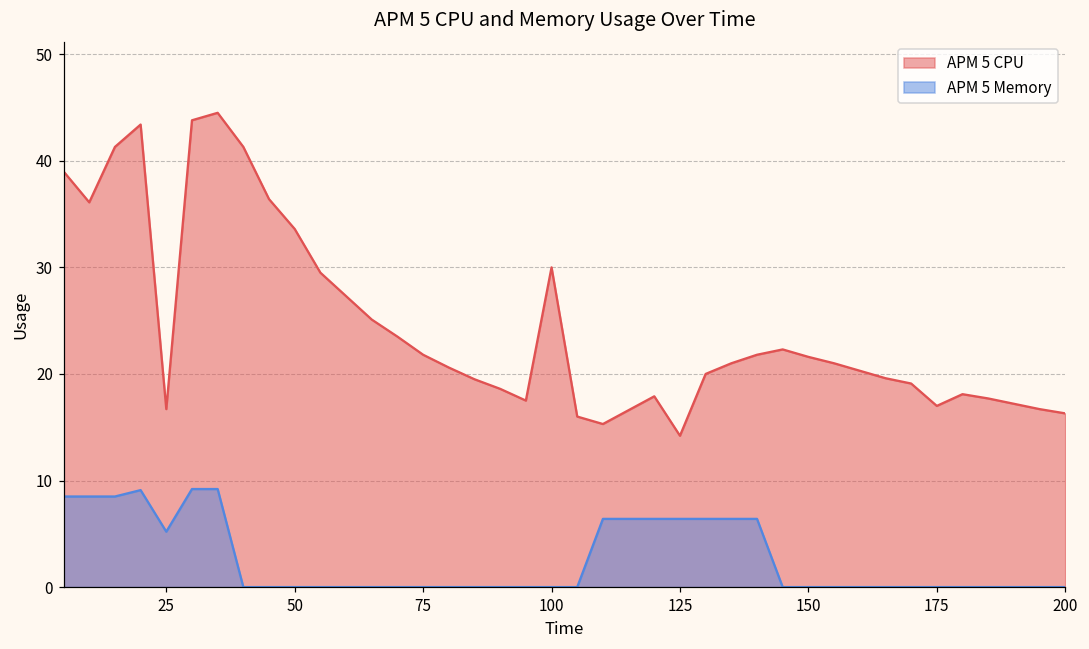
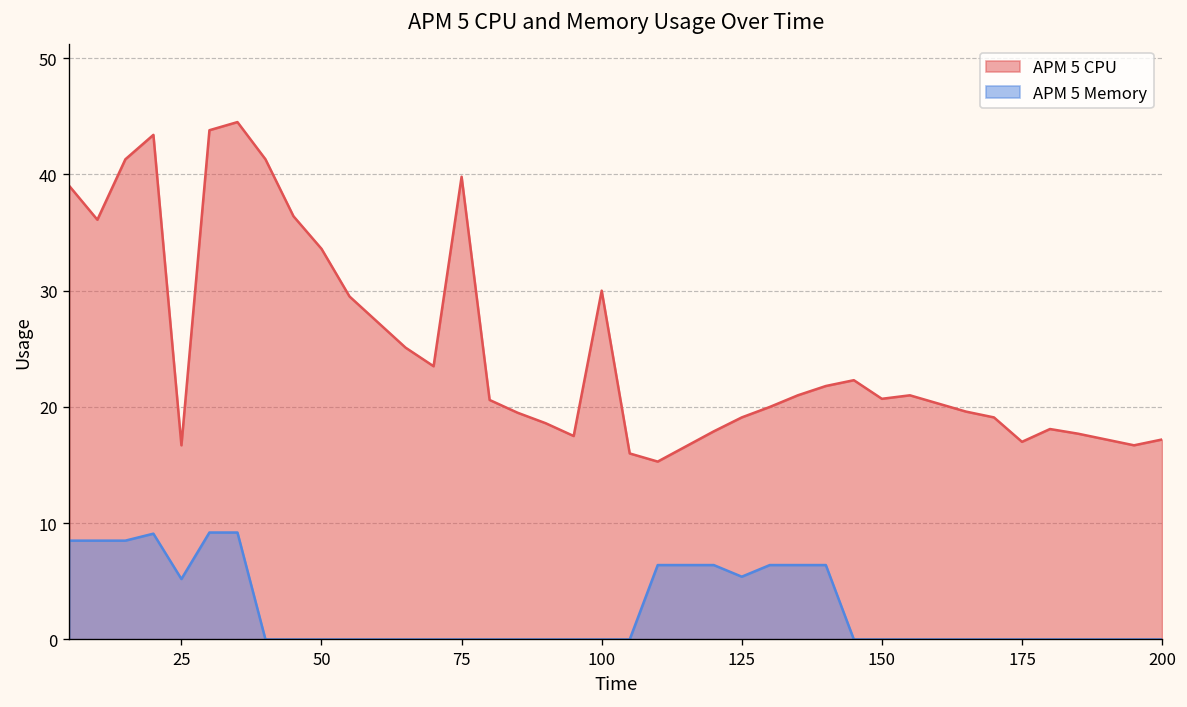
  {
    "APM 5 CPU": {
      "25": 17,
      "50": 34,
-     "75": 22,
+     "75": 40,
      "100": 30,
-     "125": 14,
-     "150": 22,
+     "125": 19,
+     "150": 21,
      "175": 17,
-     "200": 16
+     "200": 17
    },
    "APM 5 Memory": {
      "25": 5,
      "50": 0,
      "75": 0,
      "100": 0,
-     "125": 6,
+     "125": 5,
      "150": 0,
      "175": 0,
      "200": 0
    }
  }
